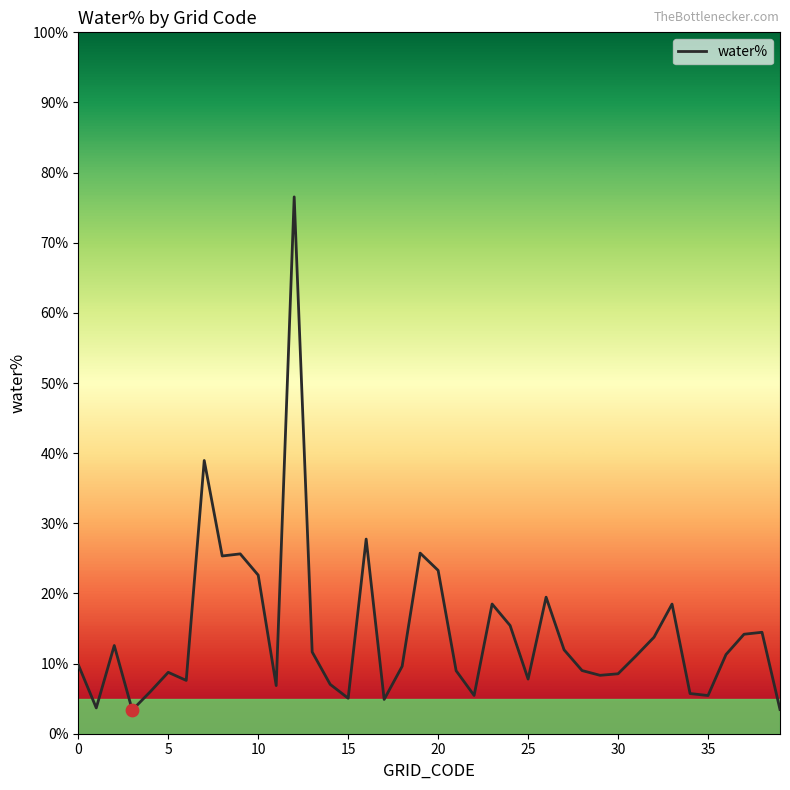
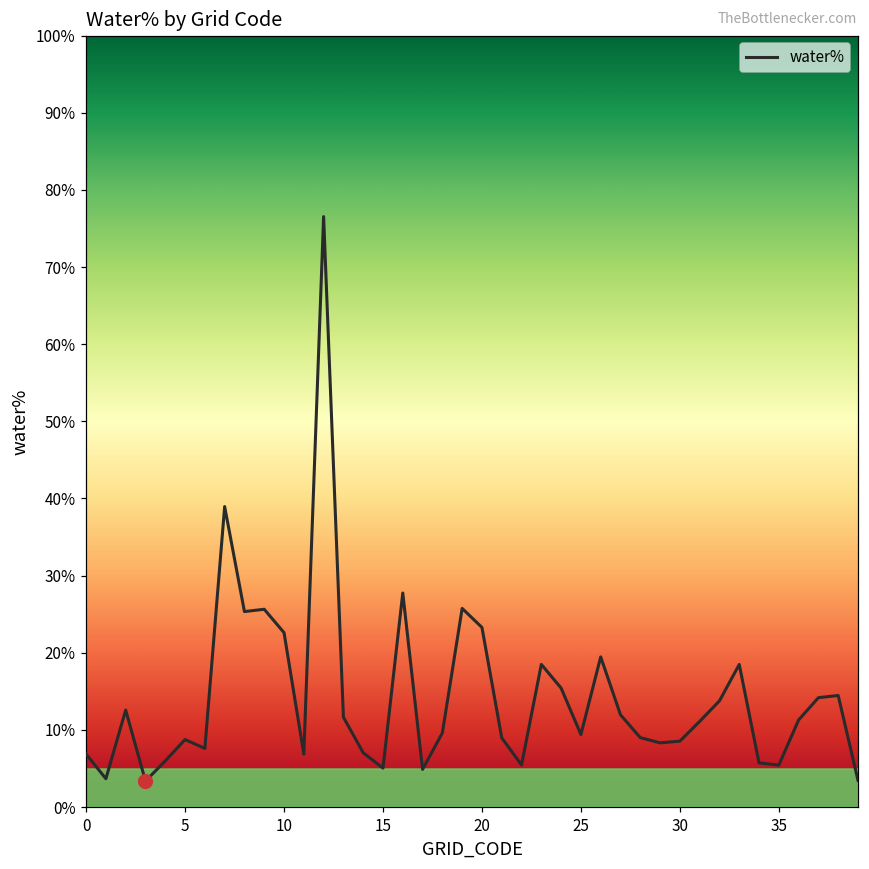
  {
    "water%": {
-     "0": "10%",
+     "0": "7%",
      "5": "9%",
      "10": "23%",
      "15": "5%",
      "20": "23%",
-     "25": "8%",
+     "25": "9%",
      "30": "9%",
      "35": "5%"
    }
  }
